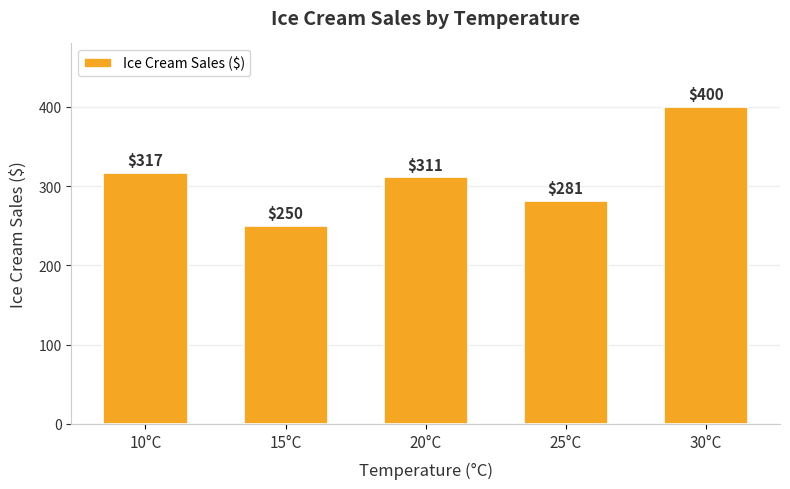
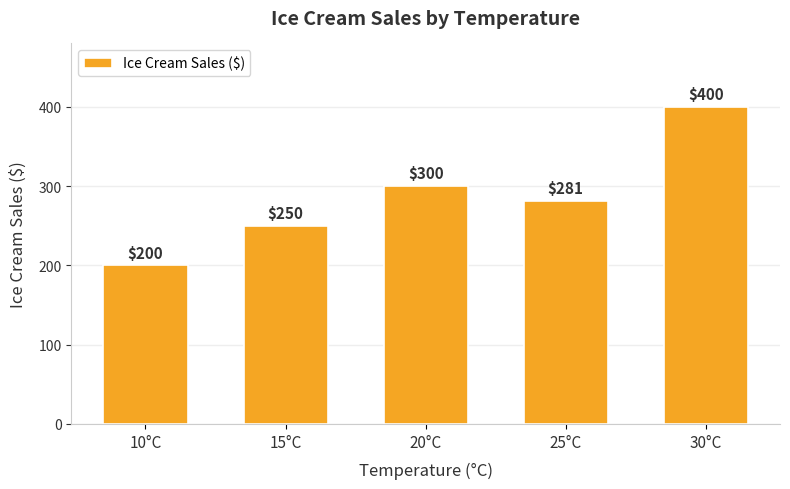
  {
-   "10°C": "$317",
+   "10°C": "$200",
    "15°C": "$250",
-   "20°C": "$311",
+   "20°C": "$300",
    "25°C": "$281",
    "30°C": "$400"
  }
